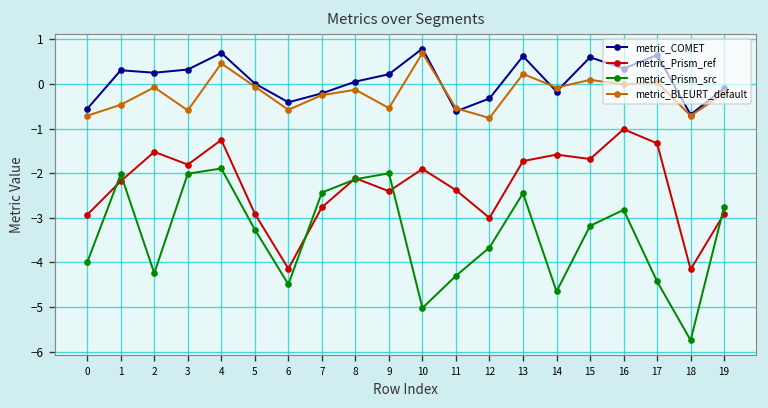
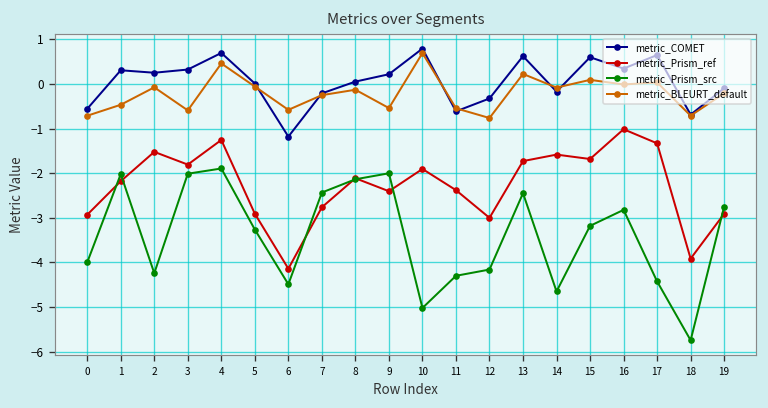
  {
    "metric_COMET": {
      "0": -0.6,
      "1": 0.3,
      "2": 0.3,
      "3": 0.3,
      "4": 0.7,
-     "6": -0.4,
+     "6": -1.2,
      "8": 0.1,
      "9": 0.2,
      "10": 0.8,
      "11": -0.6,
      "12": -0.3,
      "13": 0.6,
      "14": -0.2,
      "15": 0.6
    },
    "metric_Prism_ref": {
      "0": -2.9,
      "1": -2.2,
      "2": -1.5,
      "3": -1.8,
      "4": -1.3,
      "5": -2.9,
      "6": -4.1,
      "7": -2.8,
      "9": -2.4,
      "10": -1.9,
      "11": -2.4,
      "12": -3.0,
      "13": -1.7,
      "14": -1.6,
      "15": -1.7,
      "16": -1.0,
      "17": -1.3,
-     "18": -4.2,
+     "18": -3.9,
      "19": -2.9
    },
    "metric_Prism_src": {
      "0": -4.0,
      "1": -2.0,
      "2": -4.2,
      "3": -2.0,
      "4": -1.9,
      "5": -3.3,
      "6": -4.5,
      "7": -2.4,
      "9": -2.0,
      "10": -5.0,
      "11": -4.3,
-     "12": -3.7,
+     "12": -4.2,
      "13": -2.4,
      "14": -4.6,
      "15": -3.2,
      "16": -2.8,
      "17": -4.4,
      "18": -5.7,
      "19": -2.7
    },
    "metric_BLEURT_default": {
      "0": -0.7,
      "1": -0.5,
      "2": -0.1,
      "3": -0.6,
      "4": 0.5,
      "6": -0.6,
      "8": -0.1,
      "9": -0.5,
      "10": 0.7,
      "11": -0.5,
      "12": -0.8,
      "13": 0.2,
      "14": -0.1,
      "15": 0.1
    }
  }
